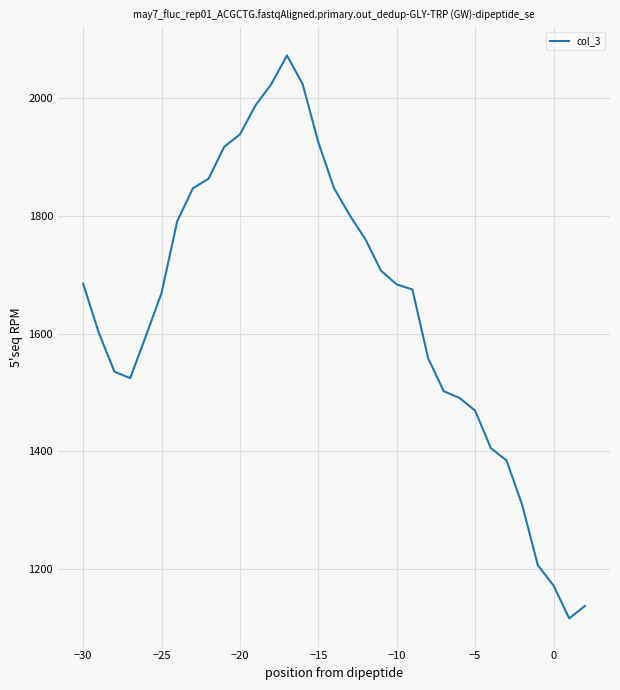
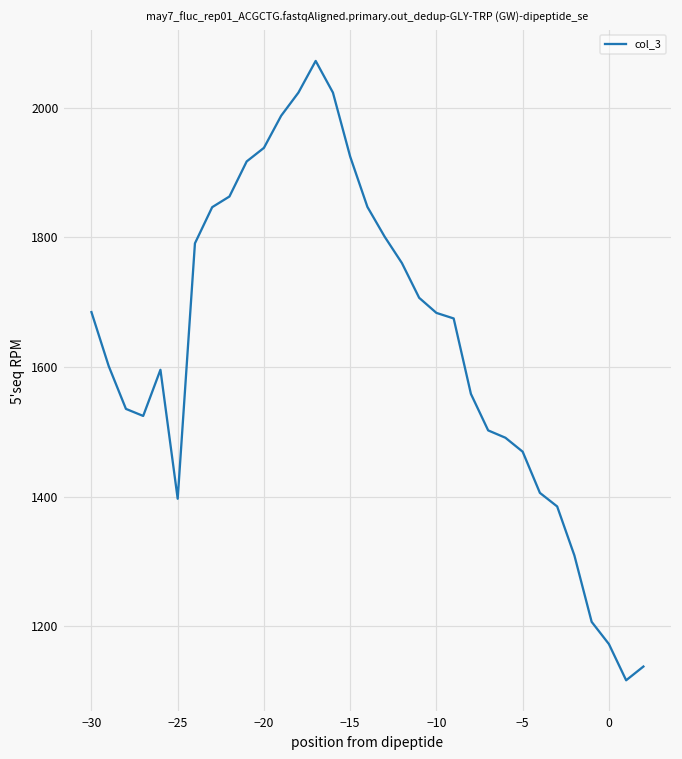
  {
    "−30": 1680,
-   "−25": 1670,
+   "−25": 1400,
    "−20": 1940,
    "−15": 1920,
    "−10": 1680,
    "−5": 1470,
    "0": 1170
  }
